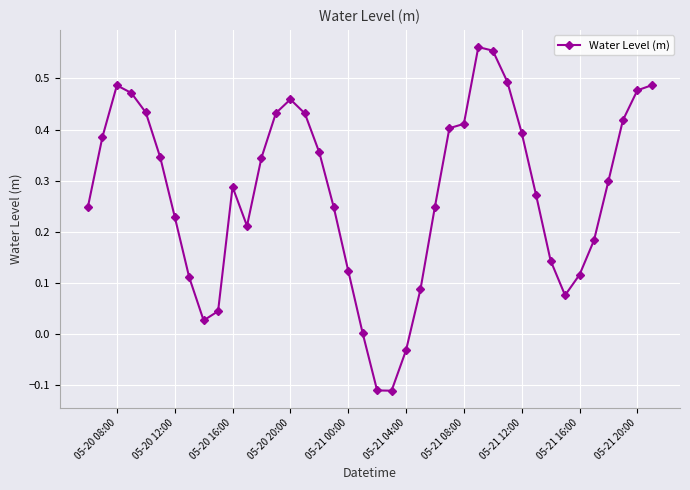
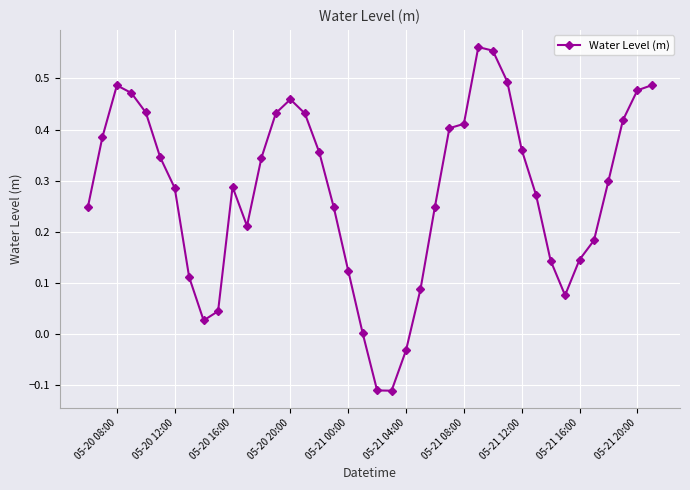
  {
    "05-20 08:00": 0.49,
-   "05-20 12:00": 0.23,
+   "05-20 12:00": 0.29,
    "05-20 16:00": 0.29,
    "05-20 20:00": 0.46,
    "05-21 00:00": 0.12,
    "05-21 04:00": -0.03,
    "05-21 08:00": 0.41,
-   "05-21 12:00": 0.39,
-   "05-21 16:00": 0.12,
+   "05-21 12:00": 0.36,
+   "05-21 16:00": 0.14,
    "05-21 20:00": 0.48
  }
